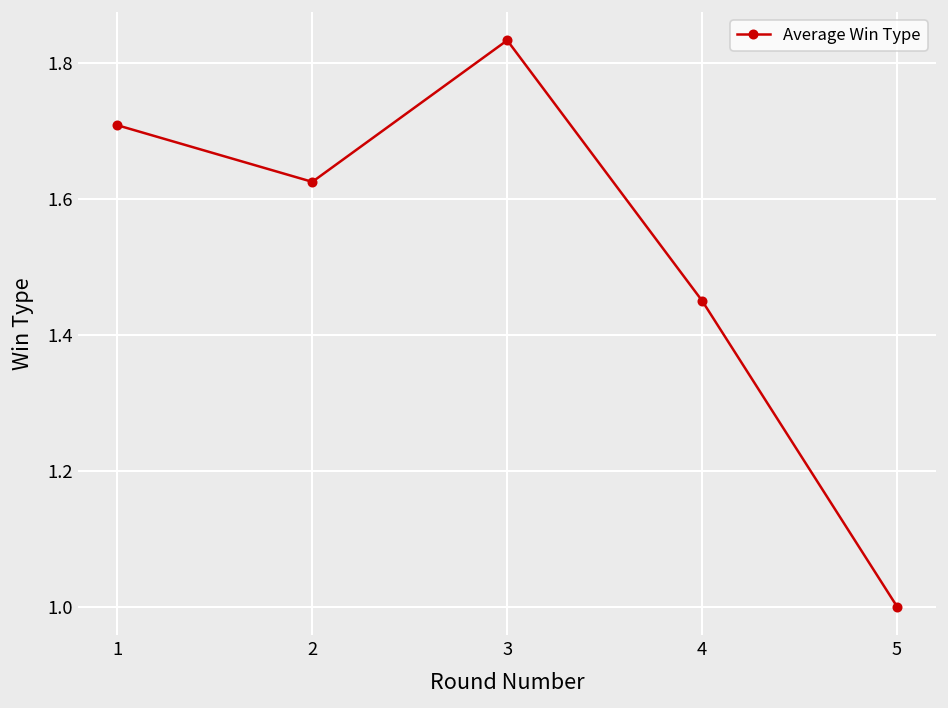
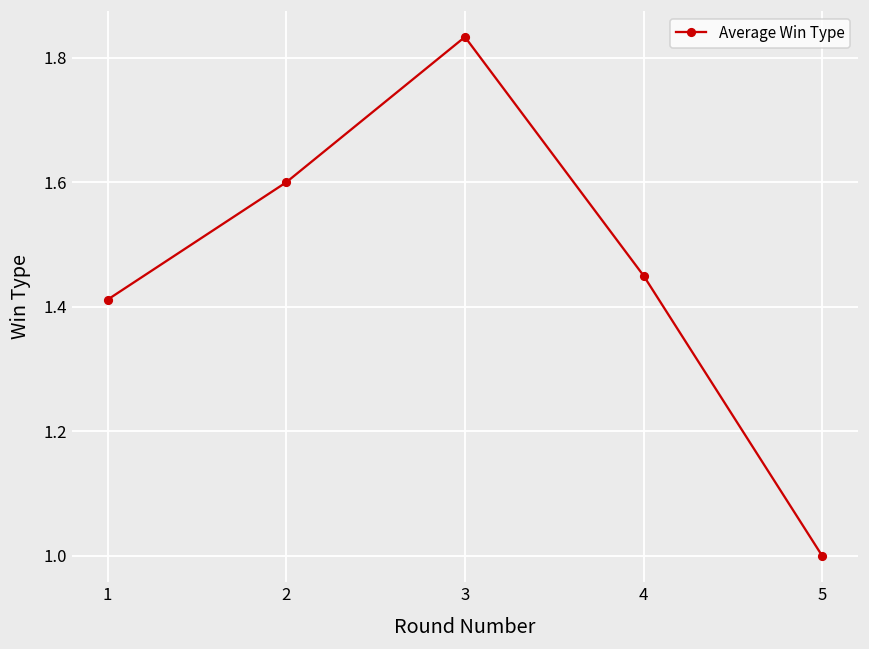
  {
-   "1": 1.71,
-   "2": 1.63,
+   "1": 1.41,
+   "2": 1.60,
    "3": 1.83,
    "4": 1.45,
    "5": 1.00
  }
